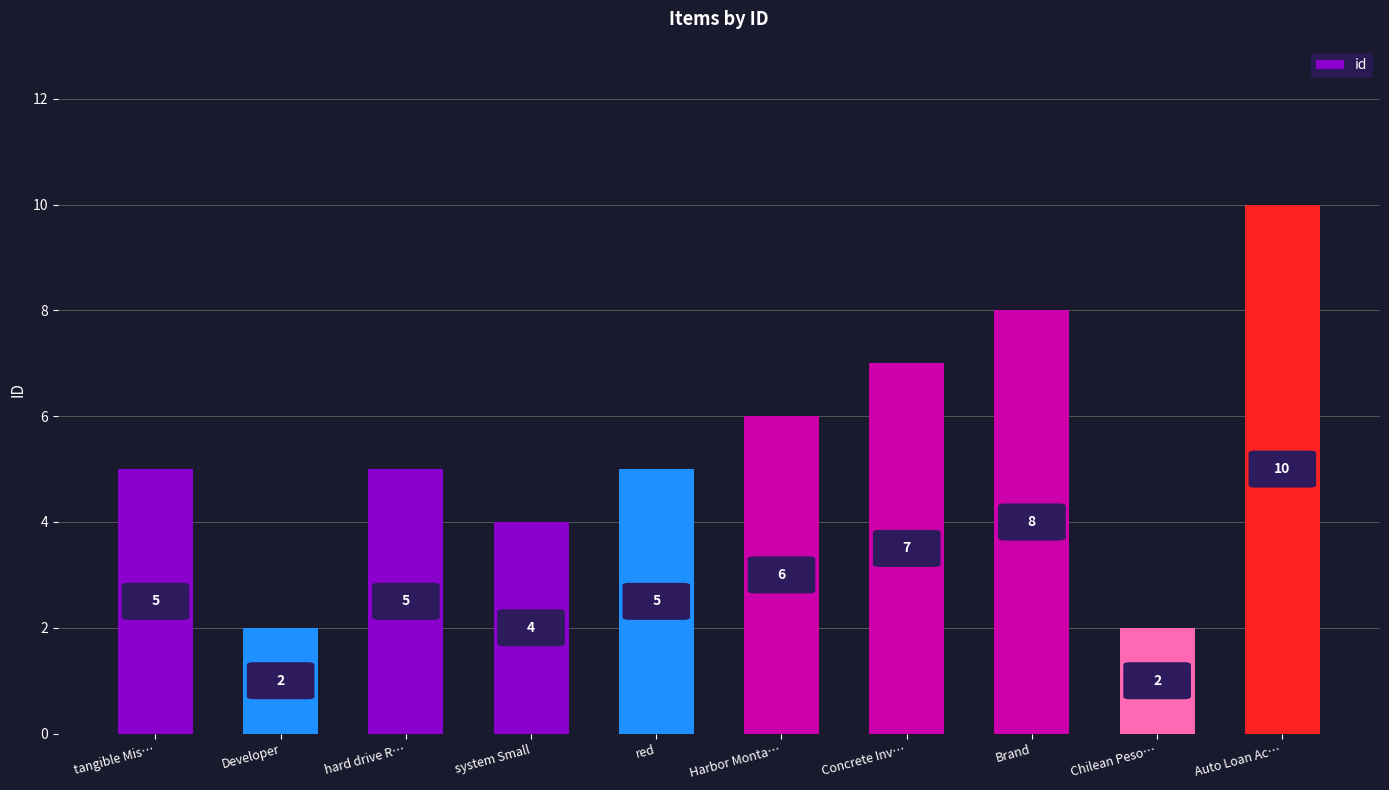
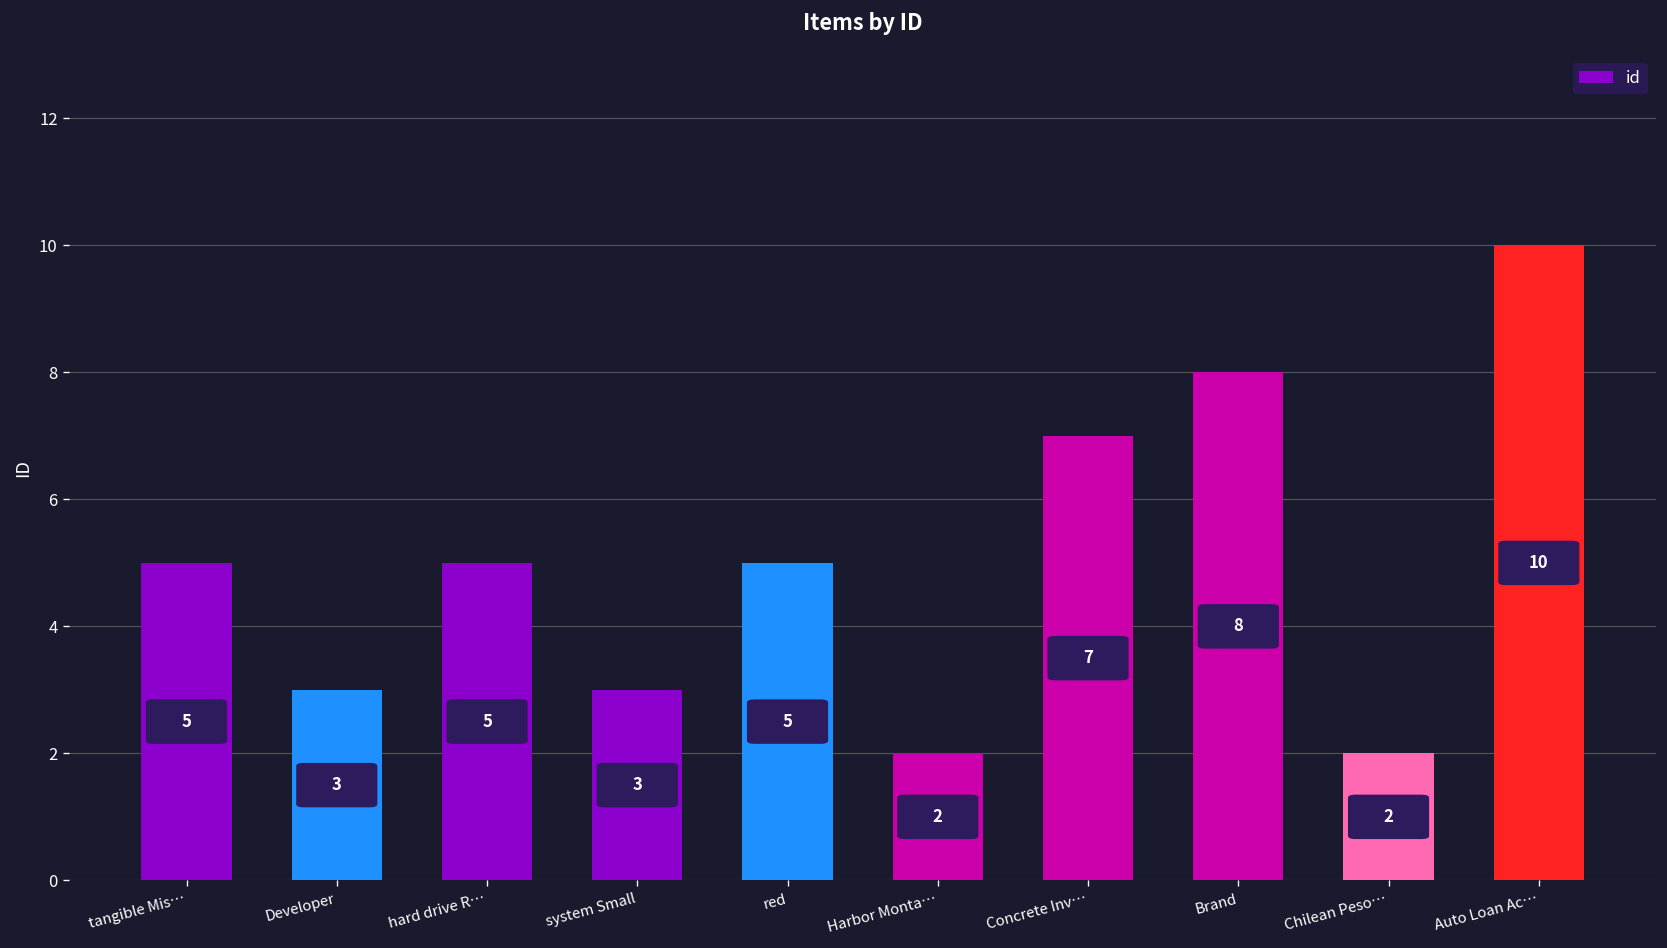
  {
-   "Developer": 2,
-   "system Small": 4,
-   "Harbor Monta…": 6
+   "Developer": 3,
+   "system Small": 3,
+   "Harbor Monta…": 2
  }
